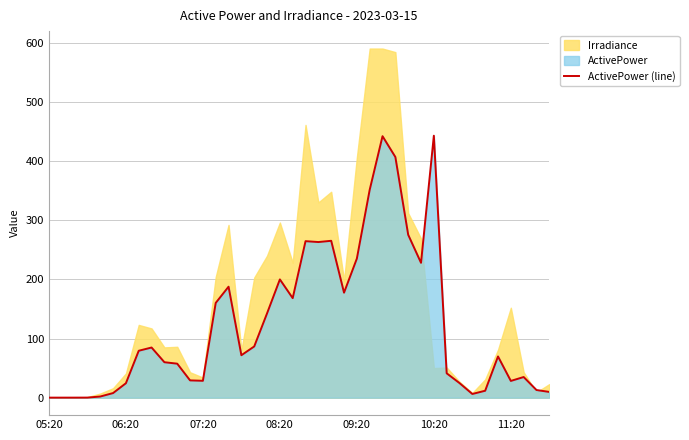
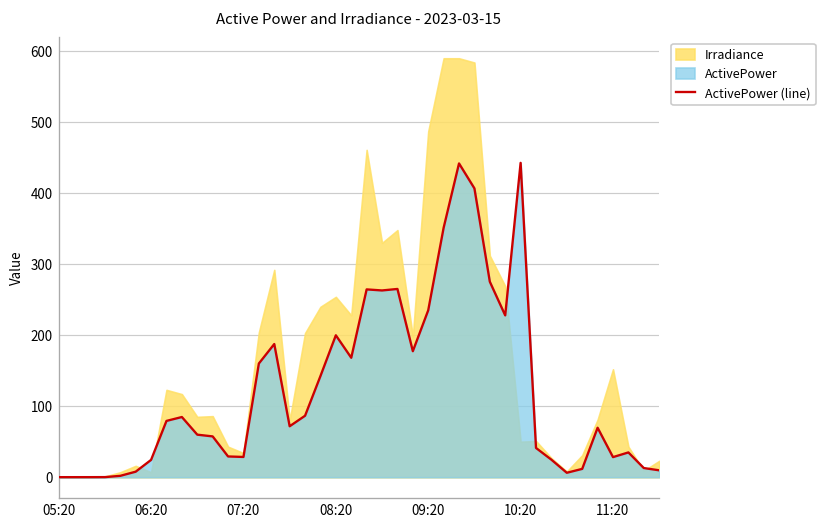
  {
    "Irradiance": {
-     "06:20": 40,
+     "06:20": 10,
      "07:20": 30,
-     "08:20": 300,
-     "09:20": 410,
+     "08:20": 250,
+     "09:20": 490,
      "10:20": 50,
      "11:20": 150
    },
    "ActivePower": {
      "06:20": 20,
      "07:20": 30,
      "08:20": 200,
      "09:20": 240,
      "10:20": 440,
      "11:20": 30
    }
  }
